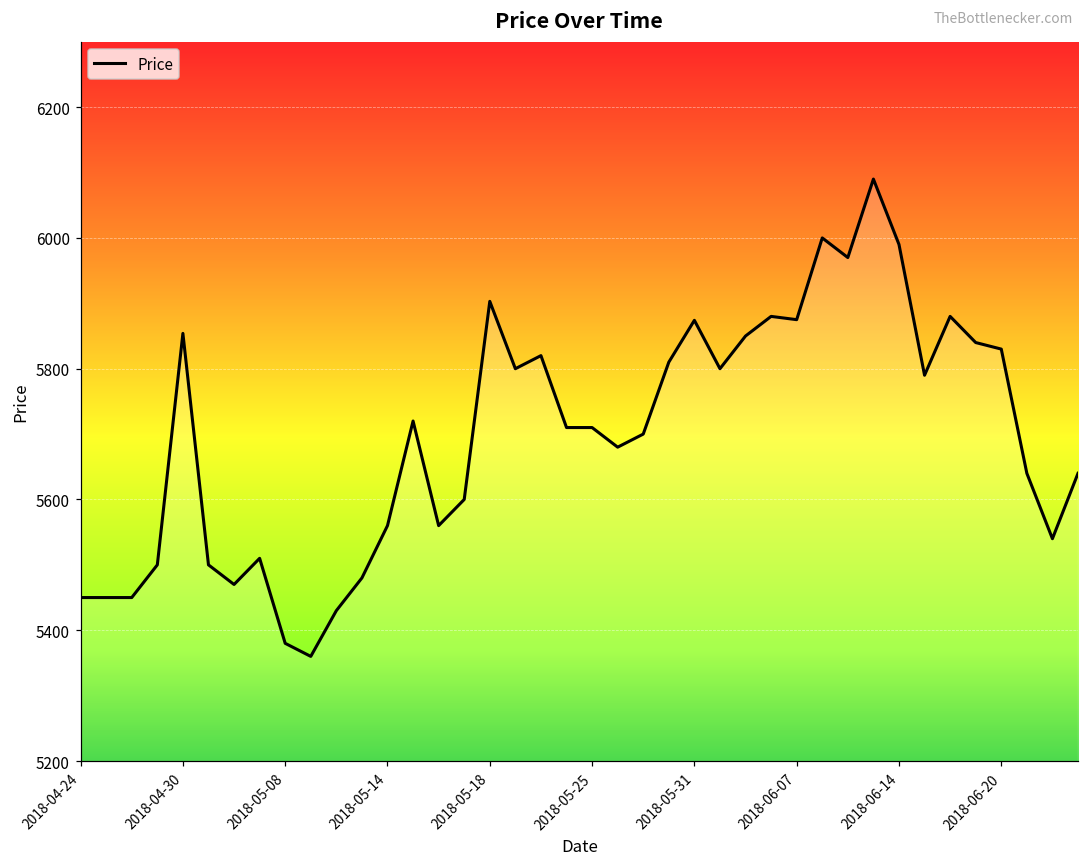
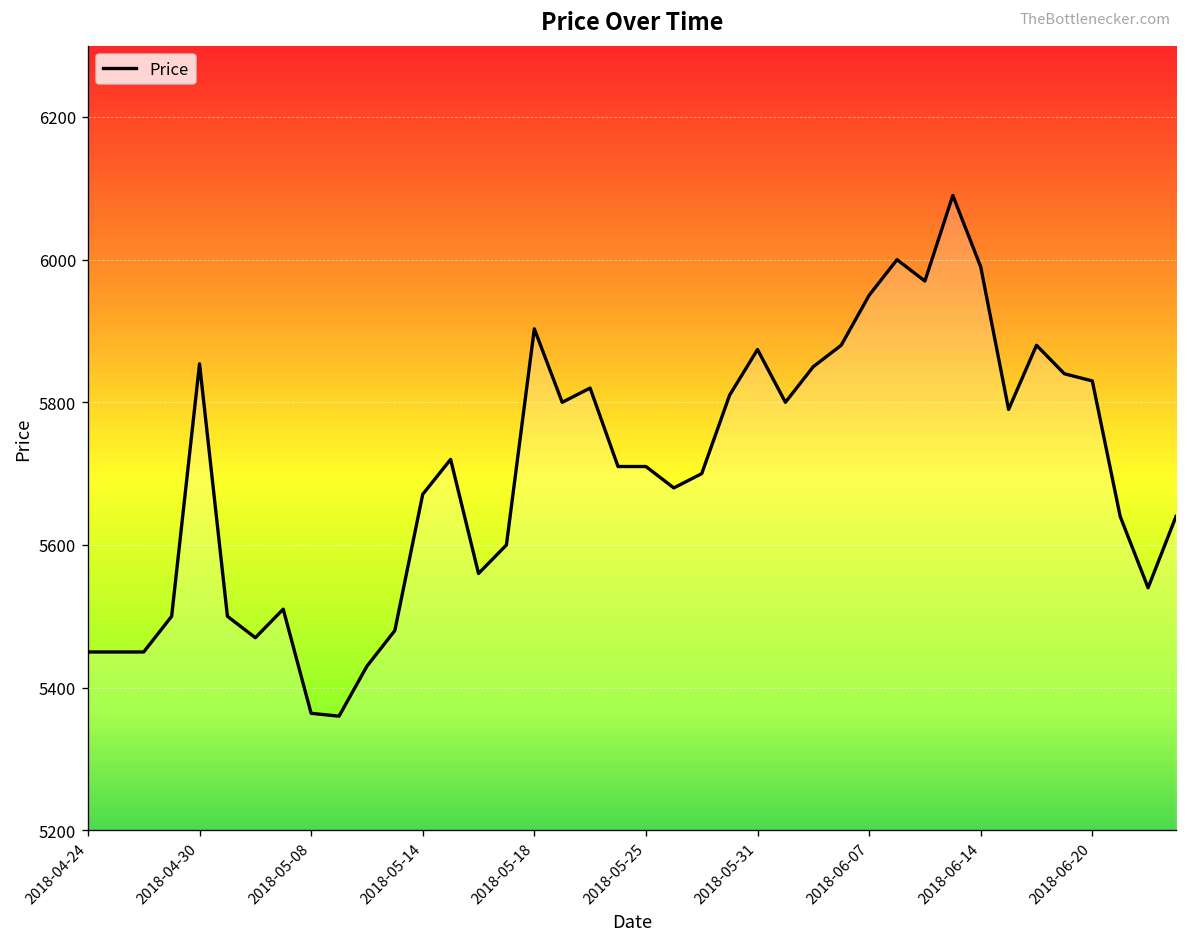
  {
    "2018-04-24": 5450,
    "2018-04-30": 5850,
-   "2018-05-08": 5380,
-   "2018-05-14": 5560,
+   "2018-05-08": 5360,
+   "2018-05-14": 5670,
    "2018-05-18": 5900,
    "2018-05-25": 5710,
    "2018-05-31": 5870,
-   "2018-06-07": 5880,
+   "2018-06-07": 5950,
    "2018-06-14": 5990,
    "2018-06-20": 5830
  }
